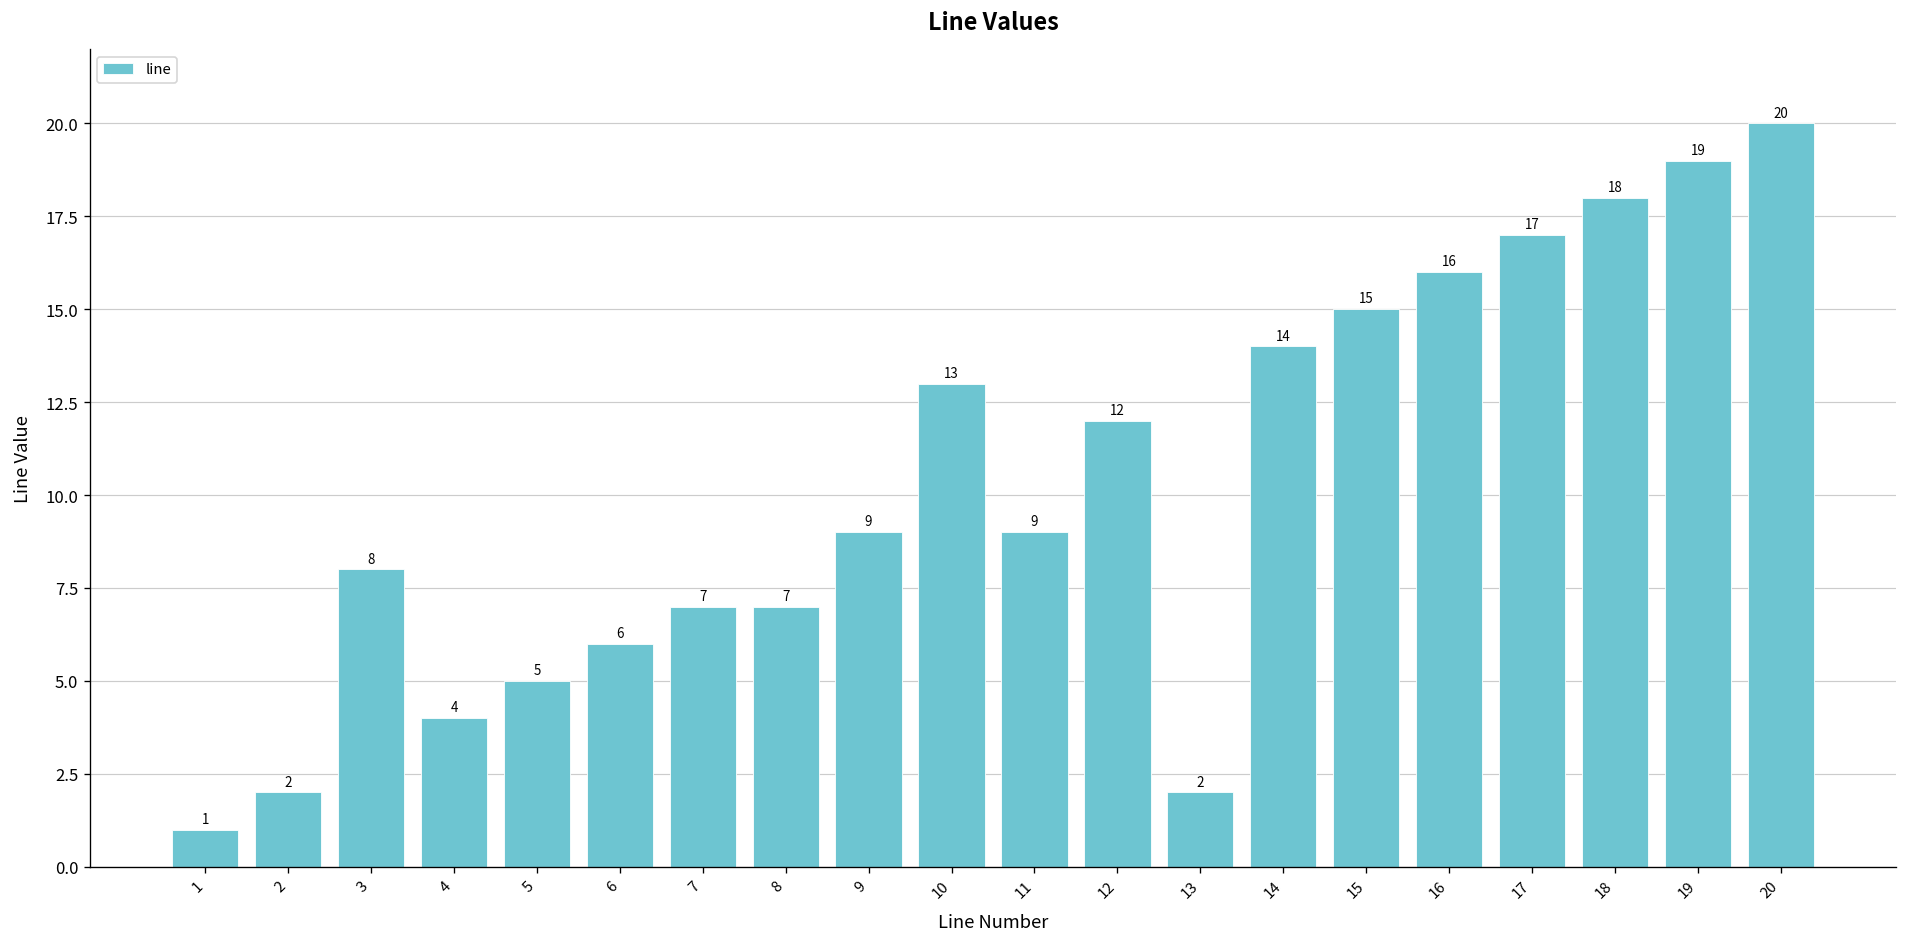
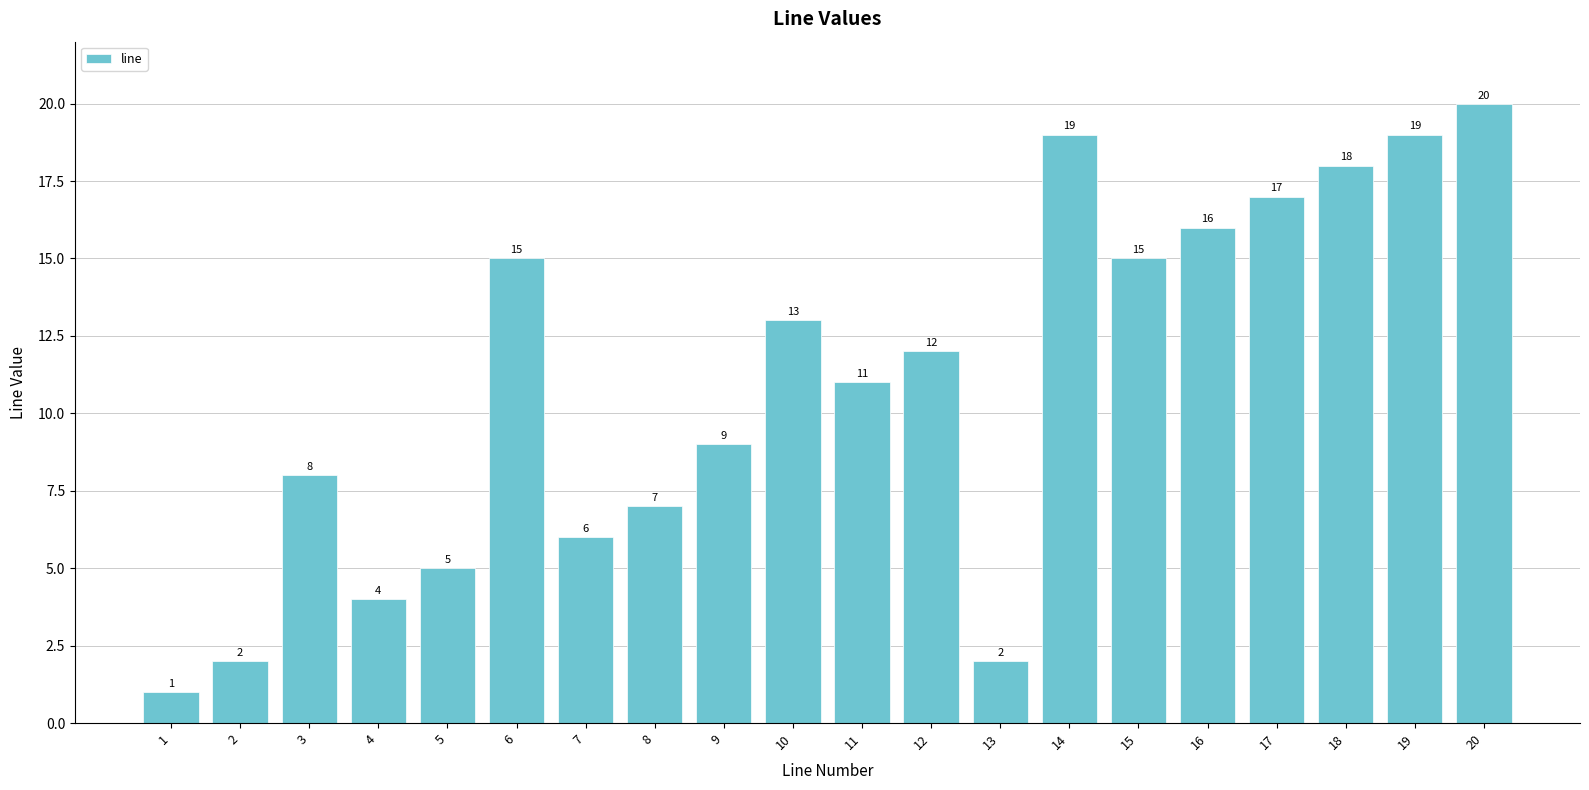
  {
    "1": 1,
    "2": 2,
    "3": 8,
    "4": 4,
    "5": 5,
-   "6": 6,
-   "7": 7,
+   "6": 15,
+   "7": 6,
    "8": 7,
    "9": 9,
    "10": 13,
-   "11": 9,
+   "11": 11,
    "12": 12,
    "13": 2,
-   "14": 14,
+   "14": 19,
    "15": 15,
    "16": 16,
    "17": 17,
    "18": 18,
    "19": 19,
    "20": 20
  }
